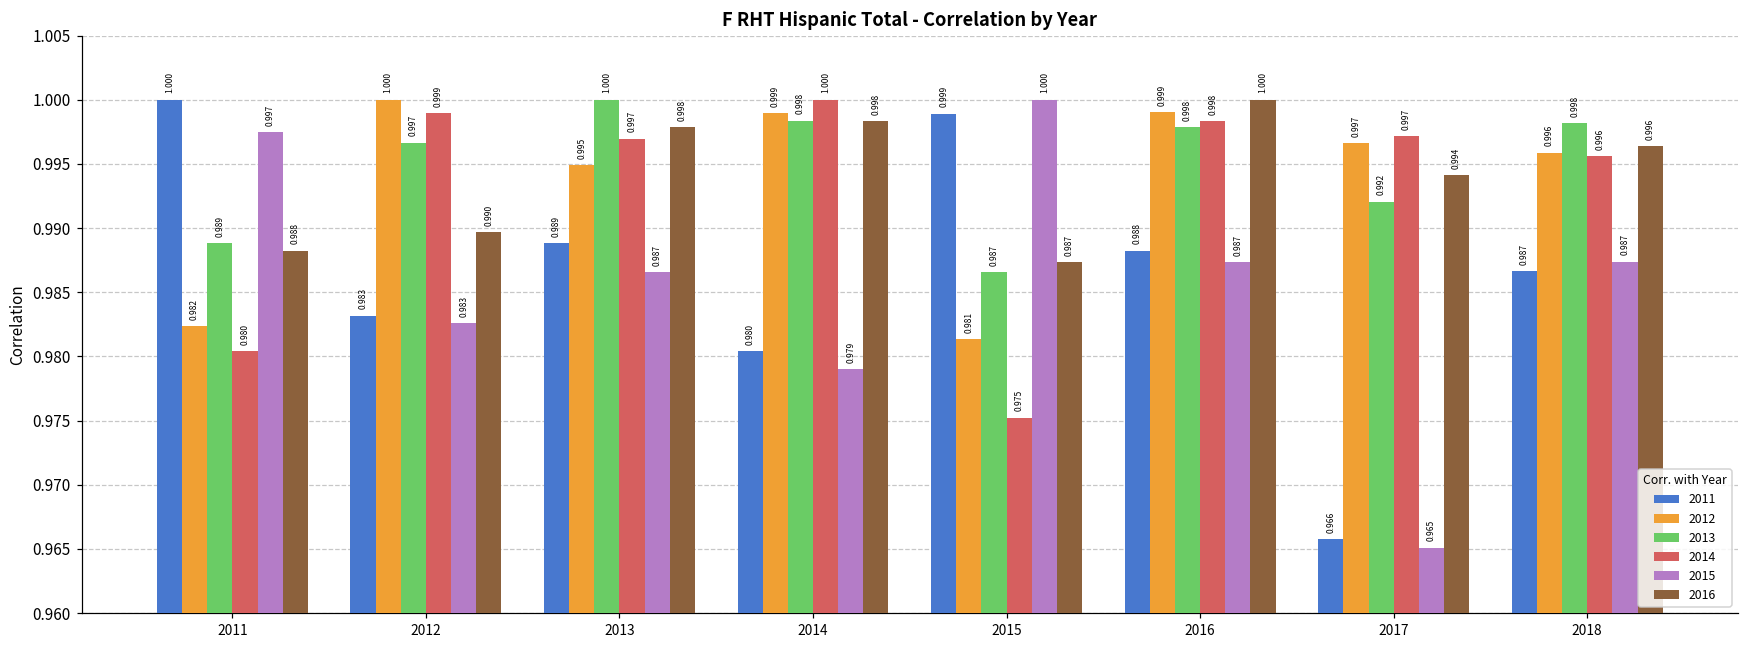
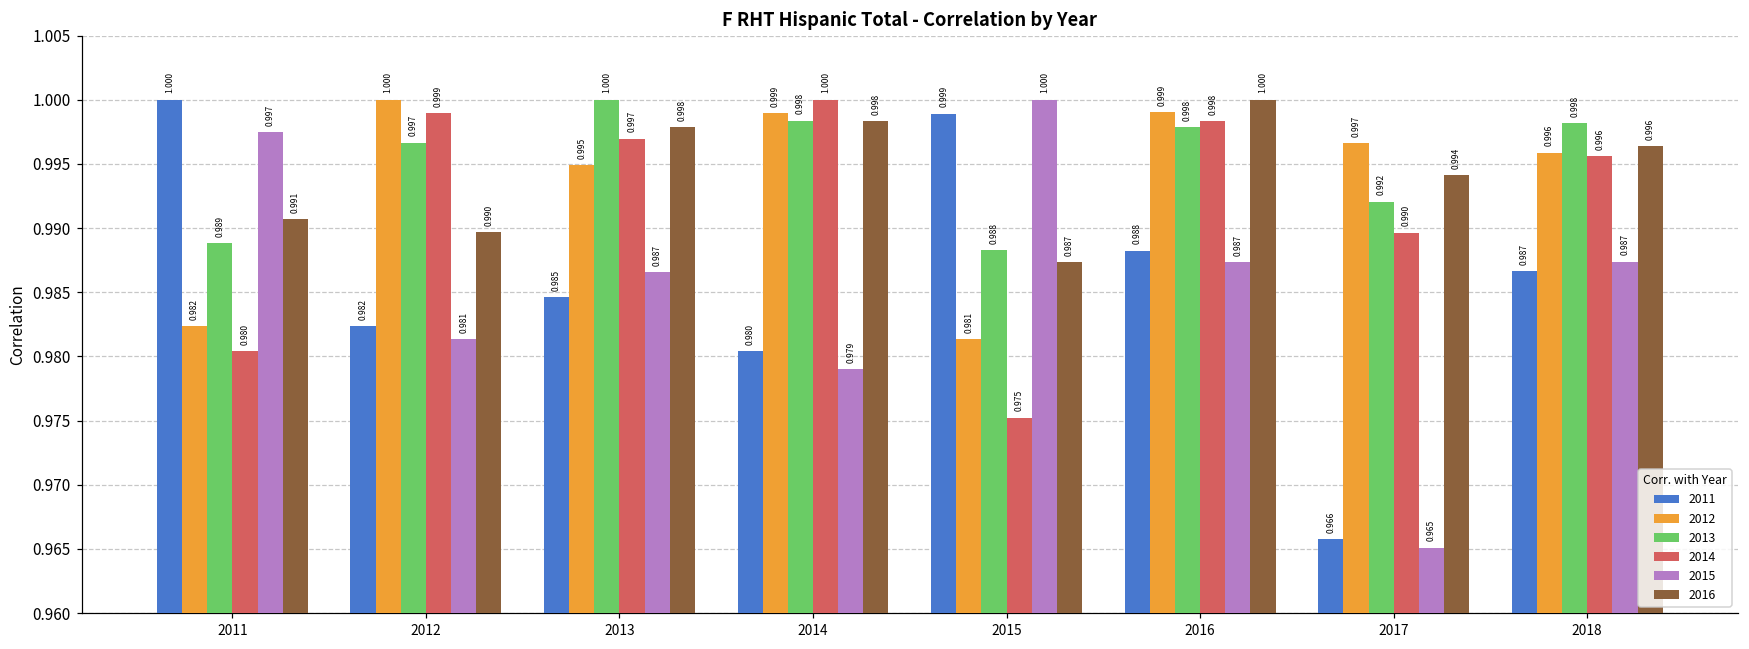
  {
    "2011": {
      "2011": 1.000,
-     "2012": 0.983,
-     "2013": 0.989,
+     "2012": 0.982,
+     "2013": 0.985,
      "2014": 0.980,
      "2015": 0.999,
      "2016": 0.988,
      "2017": 0.966,
      "2018": 0.987
    },
    "2012": {
      "2011": 0.982,
      "2012": 1.000,
      "2013": 0.995,
      "2014": 0.999,
      "2015": 0.981,
      "2016": 0.999,
      "2017": 0.997,
      "2018": 0.996
    },
    "2013": {
      "2011": 0.989,
      "2012": 0.997,
      "2013": 1.000,
      "2014": 0.998,
-     "2015": 0.987,
+     "2015": 0.988,
      "2016": 0.998,
      "2017": 0.992,
      "2018": 0.998
    },
    "2014": {
      "2011": 0.980,
      "2012": 0.999,
      "2013": 0.997,
      "2014": 1.000,
      "2015": 0.975,
      "2016": 0.998,
-     "2017": 0.997,
+     "2017": 0.990,
      "2018": 0.996
    },
    "2015": {
      "2011": 0.997,
-     "2012": 0.983,
+     "2012": 0.981,
      "2013": 0.987,
      "2014": 0.979,
      "2015": 1.000,
      "2016": 0.987,
      "2017": 0.965,
      "2018": 0.987
    },
    "2016": {
-     "2011": 0.988,
+     "2011": 0.991,
      "2012": 0.990,
      "2013": 0.998,
      "2014": 0.998,
      "2015": 0.987,
      "2016": 1.000,
      "2017": 0.994,
      "2018": 0.996
    }
  }
